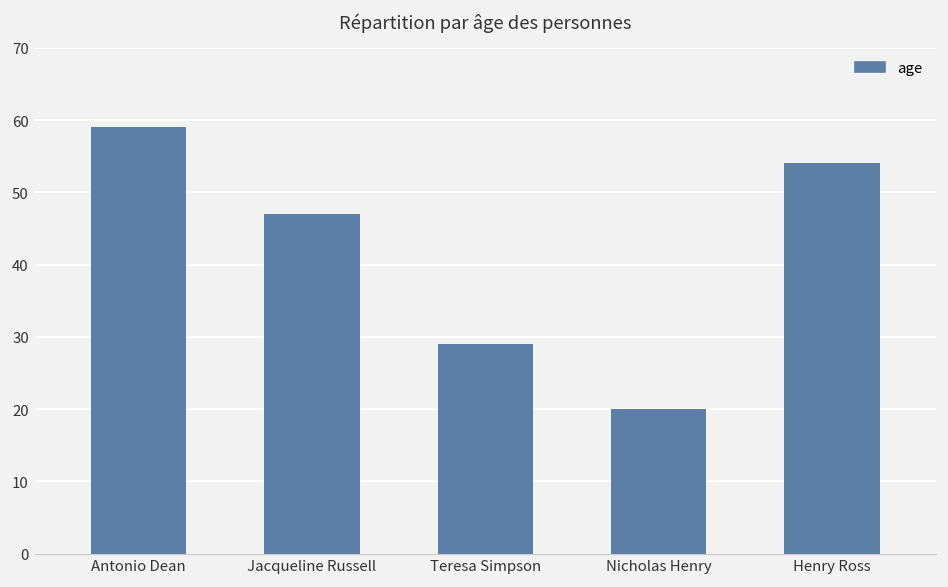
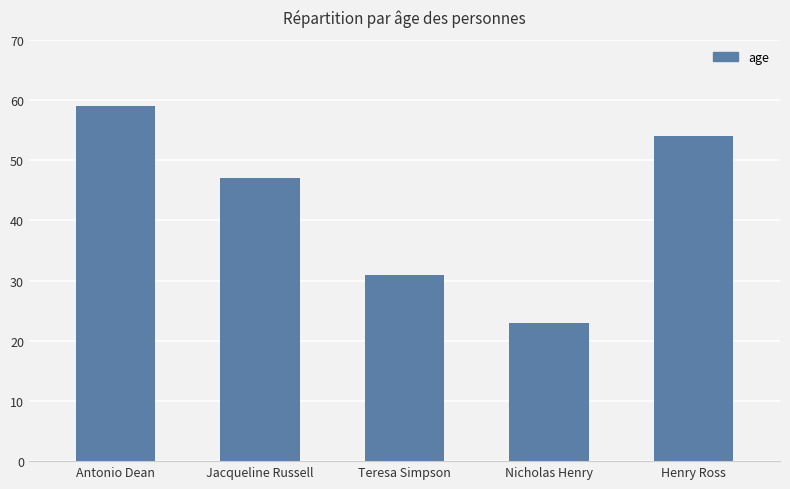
  {
    "Antonio Dean": 59,
    "Jacqueline Russell": 47,
-   "Teresa Simpson": 29,
-   "Nicholas Henry": 20,
+   "Teresa Simpson": 31,
+   "Nicholas Henry": 23,
    "Henry Ross": 54
  }
